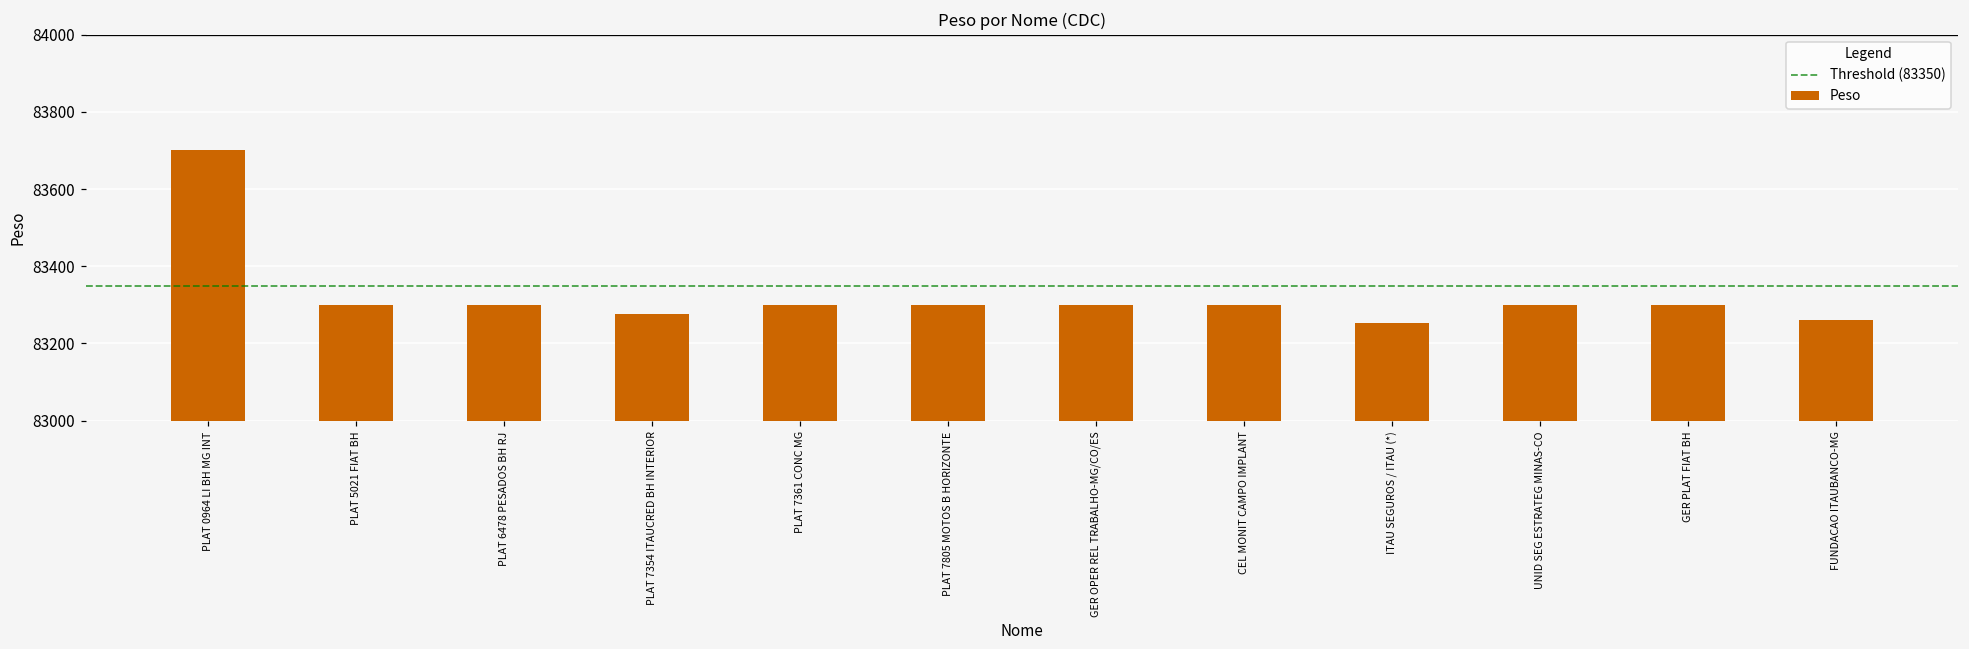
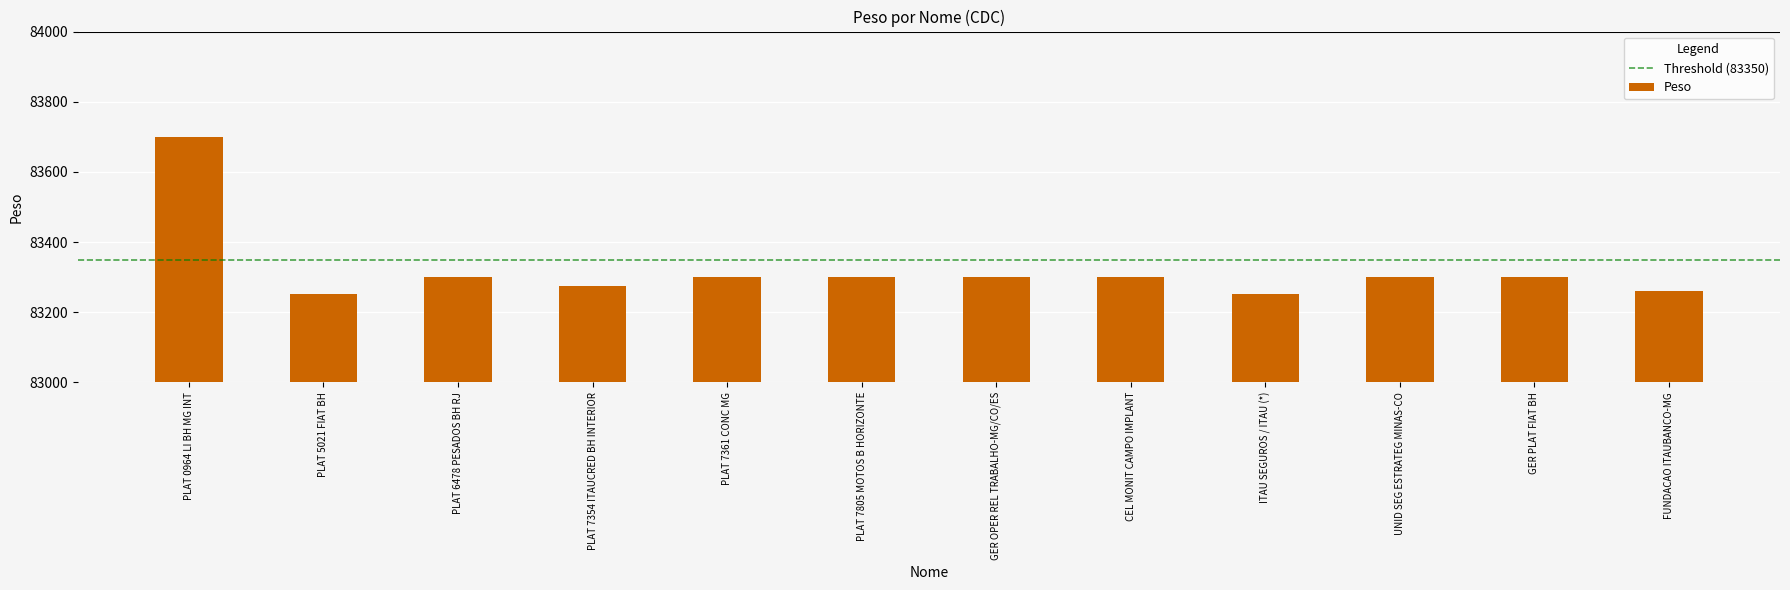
  {
    "PLAT 0964 LI BH MG INT": 83700,
-   "PLAT 5021 FIAT BH": 83300,
+   "PLAT 5021 FIAT BH": 83250,
    "PLAT 6478 PESADOS BH RJ": 83300,
    "PLAT 7354 ITAUCRED BH INTERIOR": 83280,
    "PLAT 7361 CONC MG": 83300,
    "PLAT 7805 MOTOS B HORIZONTE": 83300,
    "GER OPER REL TRABALHO-MG/CO/ES": 83300,
    "CEL MONIT CAMPO IMPLANT": 83300,
    "ITAU SEGUROS / ITAU (*)": 83250,
    "UNID SEG ESTRATEG MINAS-CO": 83300,
    "GER PLAT FIAT BH": 83300,
    "FUNDACAO ITAUBANCO-MG": 83260
  }
